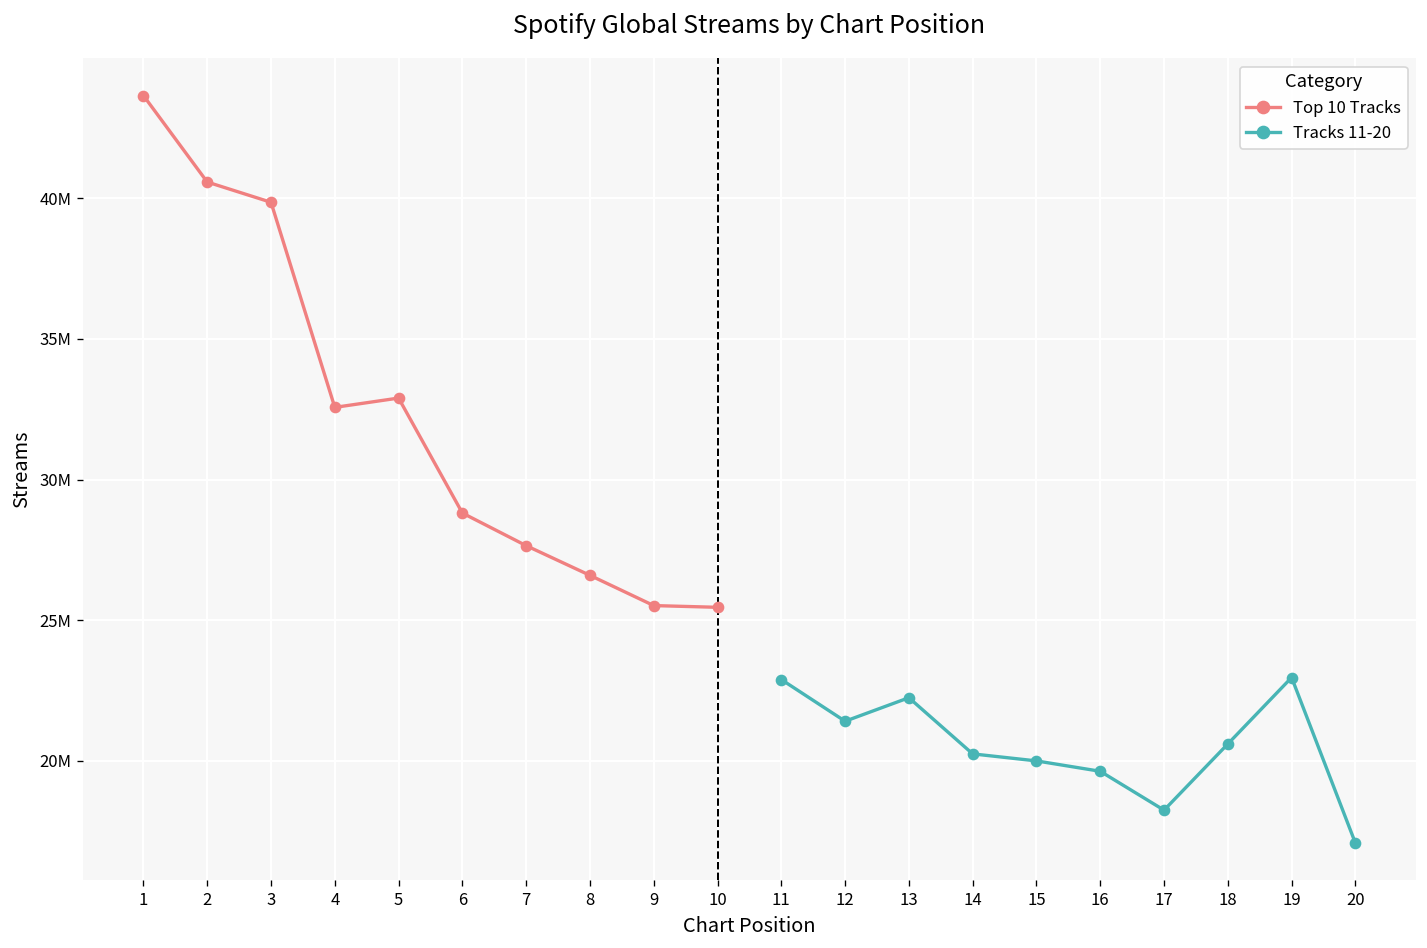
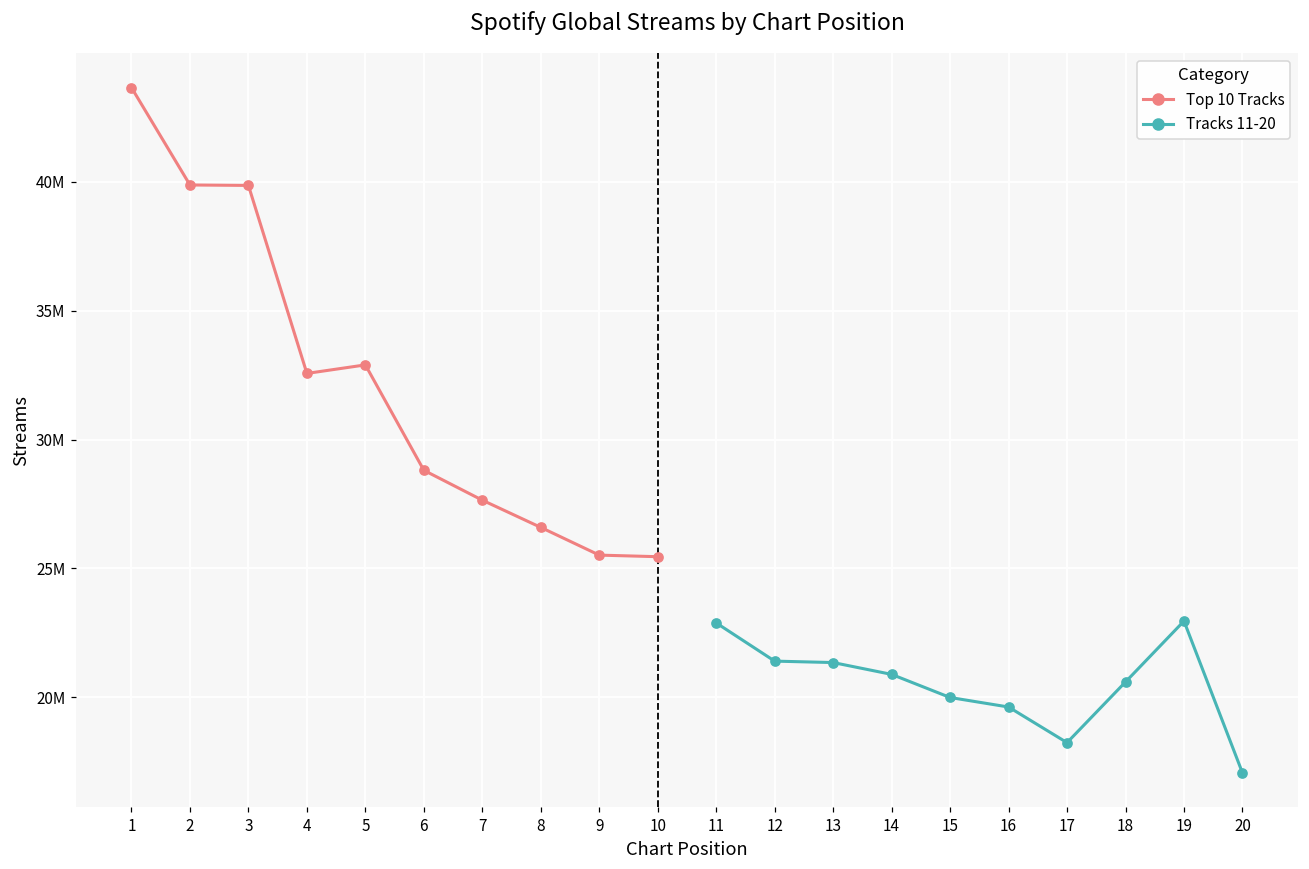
  {
    "Top 10 Tracks": {
      "1": 43700000,
-     "2": 40600000,
+     "2": 39900000,
      "3": 39900000,
      "4": 32600000,
      "5": 32900000,
      "6": 28800000,
      "7": 27600000,
      "8": 26600000,
      "9": 25500000,
      "10": 25500000
    },
    "Tracks 11-20": {
      "11": 22900000,
      "12": 21400000,
-     "13": 22200000,
-     "14": 20200000,
+     "13": 21300000,
+     "14": 20900000,
      "15": 20000000,
      "16": 19600000,
      "17": 18200000,
      "18": 20600000,
      "19": 23000000,
      "20": 17100000
    }
  }
